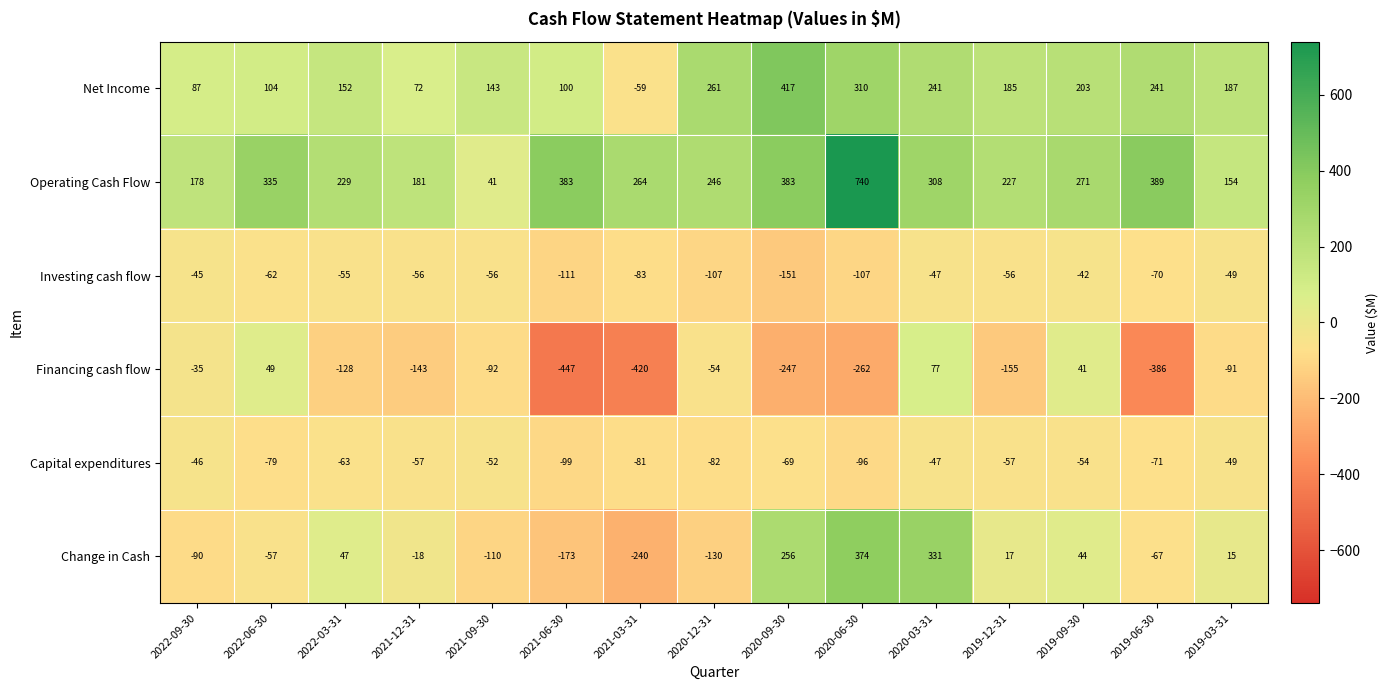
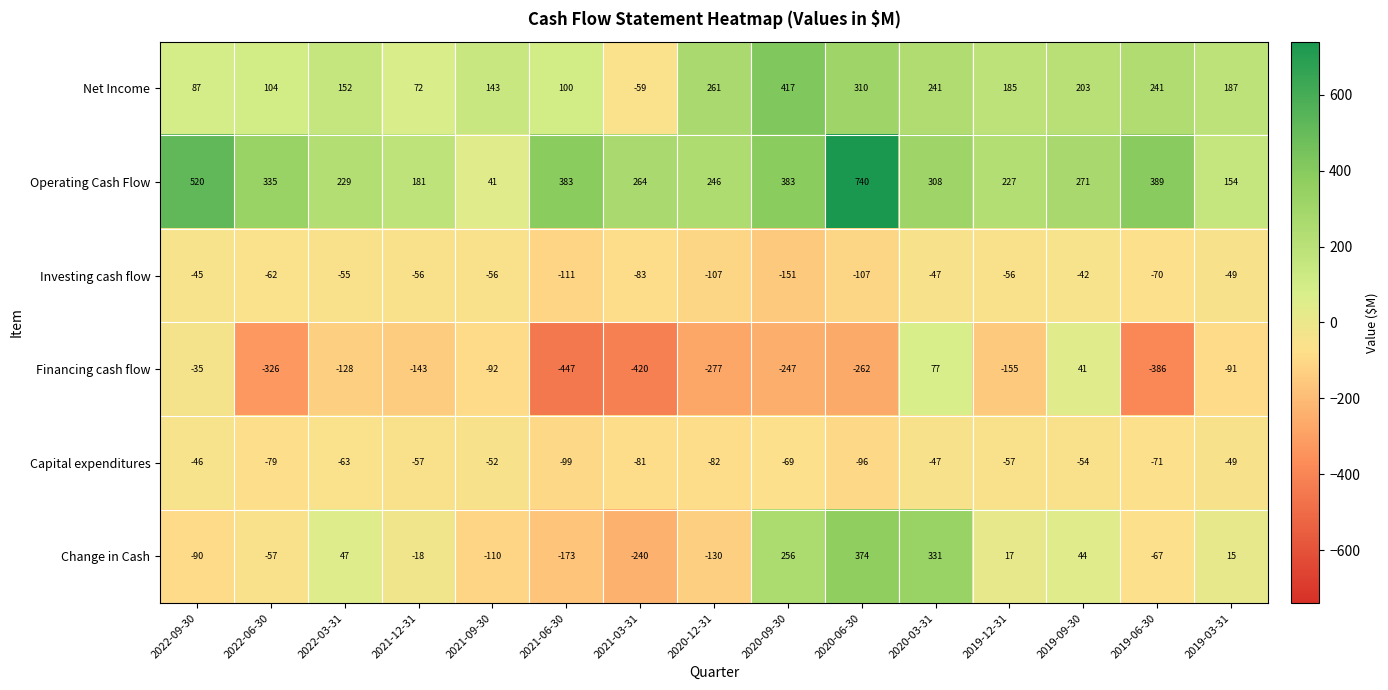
  {
    "Net Income": {
      "2022-09-30": 87,
      "2022-06-30": 104,
      "2022-03-31": 152,
      "2021-12-31": 72,
      "2021-09-30": 143,
      "2021-06-30": 100,
      "2021-03-31": -59,
      "2020-12-31": 261,
      "2020-09-30": 417,
      "2020-06-30": 310,
      "2020-03-31": 241,
      "2019-12-31": 185,
      "2019-09-30": 203,
      "2019-06-30": 241,
      "2019-03-31": 187
    },
    "Operating Cash Flow": {
-     "2022-09-30": 178,
+     "2022-09-30": 520,
      "2022-06-30": 335,
      "2022-03-31": 229,
      "2021-12-31": 181,
      "2021-09-30": 41,
      "2021-06-30": 383,
      "2021-03-31": 264,
      "2020-12-31": 246,
      "2020-09-30": 383,
      "2020-06-30": 740,
      "2020-03-31": 308,
      "2019-12-31": 227,
      "2019-09-30": 271,
      "2019-06-30": 389,
      "2019-03-31": 154
    },
    "Investing cash flow": {
      "2022-09-30": -45,
      "2022-06-30": -62,
      "2022-03-31": -55,
      "2021-12-31": -56,
      "2021-09-30": -56,
      "2021-06-30": -111,
      "2021-03-31": -83,
      "2020-12-31": -107,
      "2020-09-30": -151,
      "2020-06-30": -107,
      "2020-03-31": -47,
      "2019-12-31": -56,
      "2019-09-30": -42,
      "2019-06-30": -70,
      "2019-03-31": -49
    },
    "Financing cash flow": {
      "2022-09-30": -35,
-     "2022-06-30": 49,
+     "2022-06-30": -326,
      "2022-03-31": -128,
      "2021-12-31": -143,
      "2021-09-30": -92,
      "2021-06-30": -447,
      "2021-03-31": -420,
-     "2020-12-31": -54,
+     "2020-12-31": -277,
      "2020-09-30": -247,
      "2020-06-30": -262,
      "2020-03-31": 77,
      "2019-12-31": -155,
      "2019-09-30": 41,
      "2019-06-30": -386,
      "2019-03-31": -91
    },
    "Capital expenditures": {
      "2022-09-30": -46,
      "2022-06-30": -79,
      "2022-03-31": -63,
      "2021-12-31": -57,
      "2021-09-30": -52,
      "2021-06-30": -99,
      "2021-03-31": -81,
      "2020-12-31": -82,
      "2020-09-30": -69,
      "2020-06-30": -96,
      "2020-03-31": -47,
      "2019-12-31": -57,
      "2019-09-30": -54,
      "2019-06-30": -71,
      "2019-03-31": -49
    },
    "Change in Cash": {
      "2022-09-30": -90,
      "2022-06-30": -57,
      "2022-03-31": 47,
      "2021-12-31": -18,
      "2021-09-30": -110,
      "2021-06-30": -173,
      "2021-03-31": -240,
      "2020-12-31": -130,
      "2020-09-30": 256,
      "2020-06-30": 374,
      "2020-03-31": 331,
      "2019-12-31": 17,
      "2019-09-30": 44,
      "2019-06-30": -67,
      "2019-03-31": 15
    }
  }
